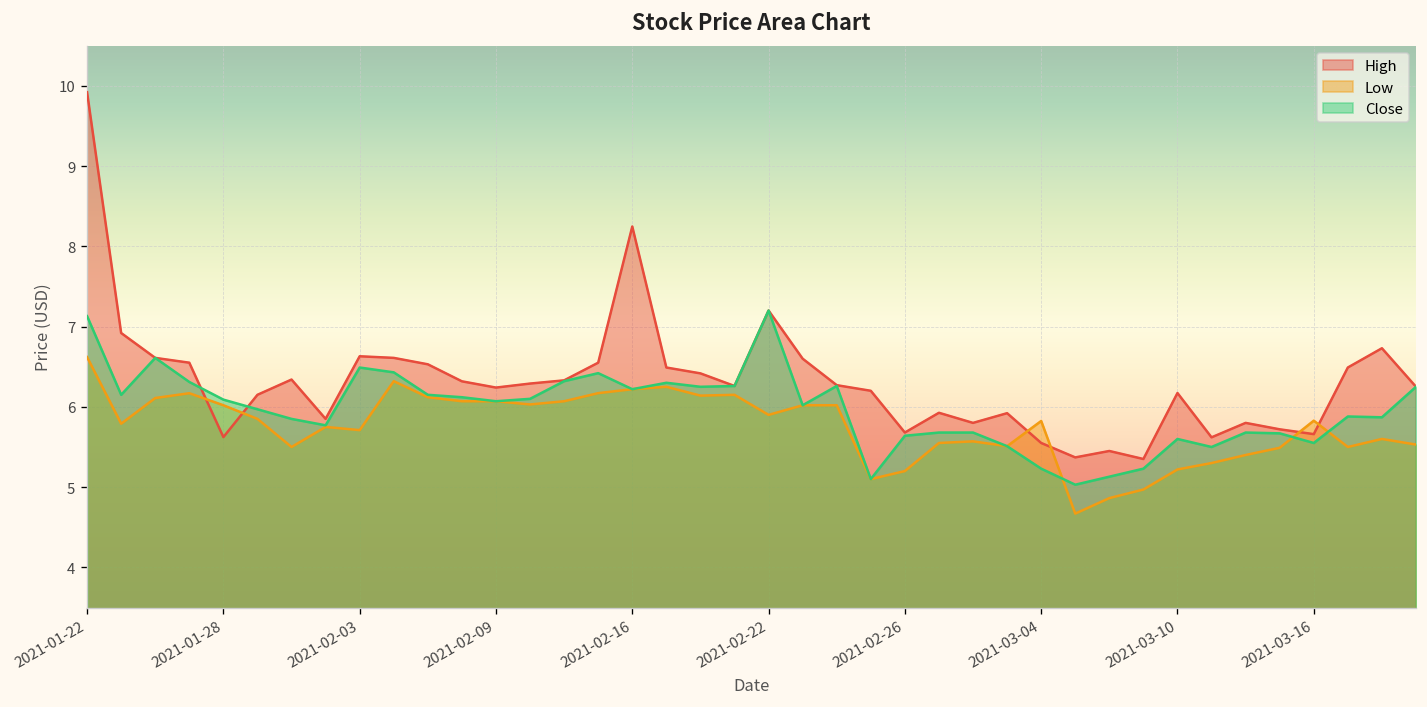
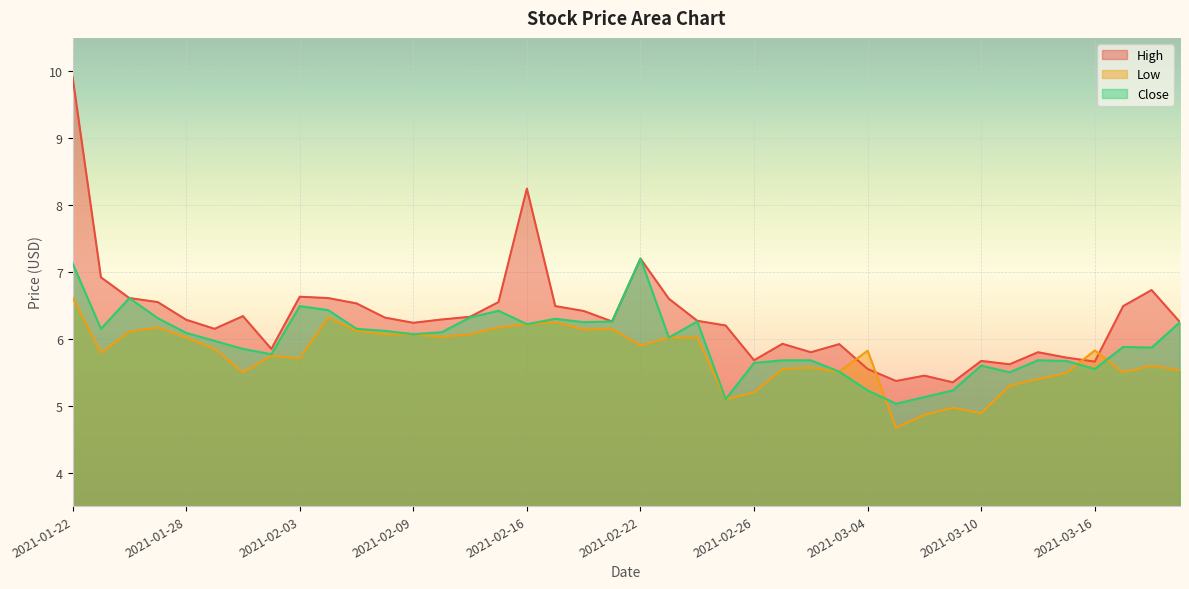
  {
    "High": {
      "2021-01-22": 9.9,
-     "2021-01-28": 5.6,
+     "2021-01-28": 6.3,
      "2021-02-03": 6.6,
      "2021-02-09": 6.2,
      "2021-02-16": 8.2,
      "2021-02-26": 5.7,
      "2021-03-04": 5.6,
-     "2021-03-10": 6.2,
+     "2021-03-10": 5.7,
      "2021-03-16": 5.7
    },
    "Low": {
      "2021-01-22": 6.6,
      "2021-01-28": 6.0,
      "2021-02-03": 5.7,
      "2021-02-22": 5.9,
      "2021-02-26": 5.2,
      "2021-03-04": 5.8,
-     "2021-03-10": 5.2,
+     "2021-03-10": 4.9,
      "2021-03-16": 5.8
    },
    "Close": {
      "2021-01-22": 7.1,
      "2021-01-28": 6.1,
      "2021-02-03": 6.5,
      "2021-02-26": 5.6,
      "2021-03-04": 5.2,
      "2021-03-10": 5.6,
      "2021-03-16": 5.6
    }
  }
